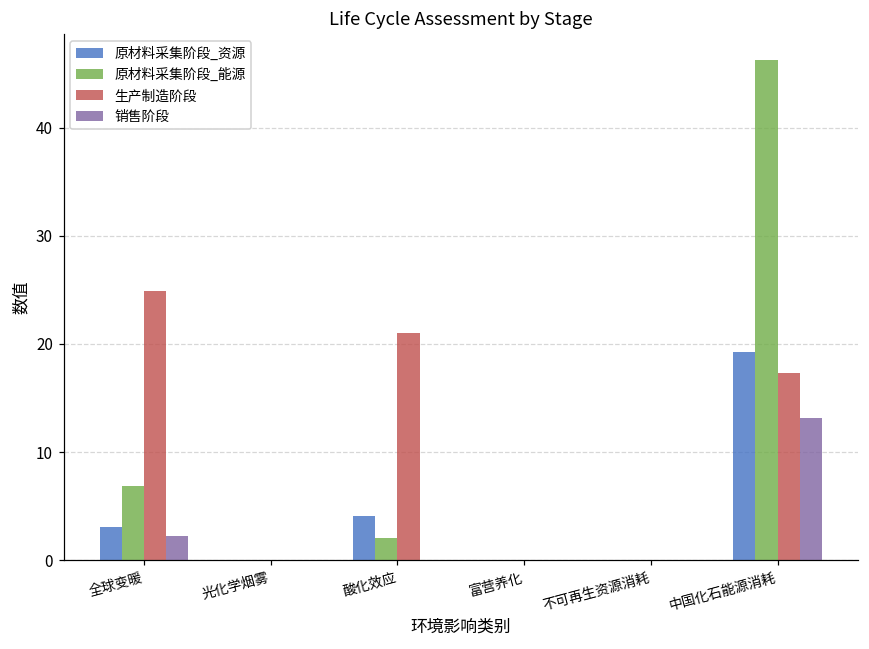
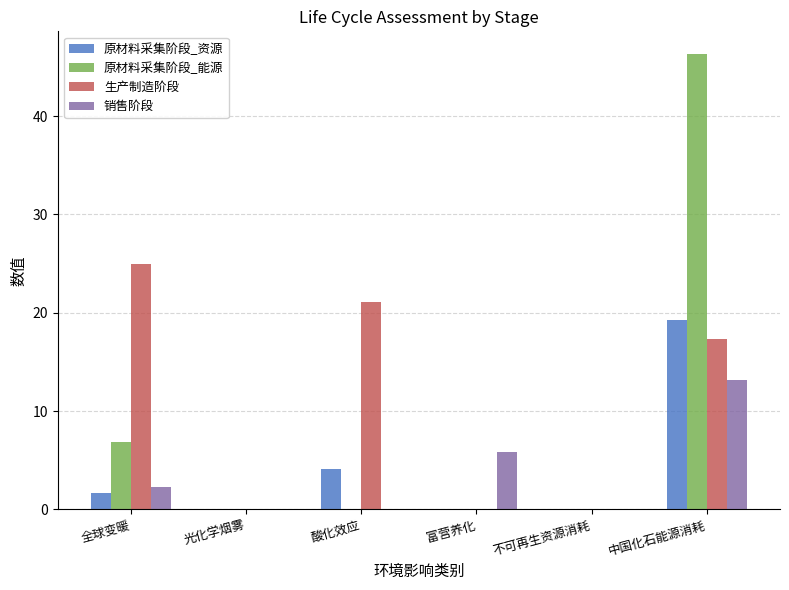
  {
    "原材料采集阶段_资源": {
-     "全球变暖": 3,
+     "全球变暖": 2,
      "酸化效应": 4,
      "中国化石能源消耗": 19
    },
    "原材料采集阶段_能源": {
      "全球变暖": 7,
-     "酸化效应": 2,
+     "酸化效应": 0,
      "中国化石能源消耗": 46
    },
    "生产制造阶段": {
      "全球变暖": 25,
      "酸化效应": 21,
      "中国化石能源消耗": 17
    },
    "销售阶段": {
      "全球变暖": 2,
-     "富营养化": 0,
+     "富营养化": 6,
      "中国化石能源消耗": 13
    }
  }
